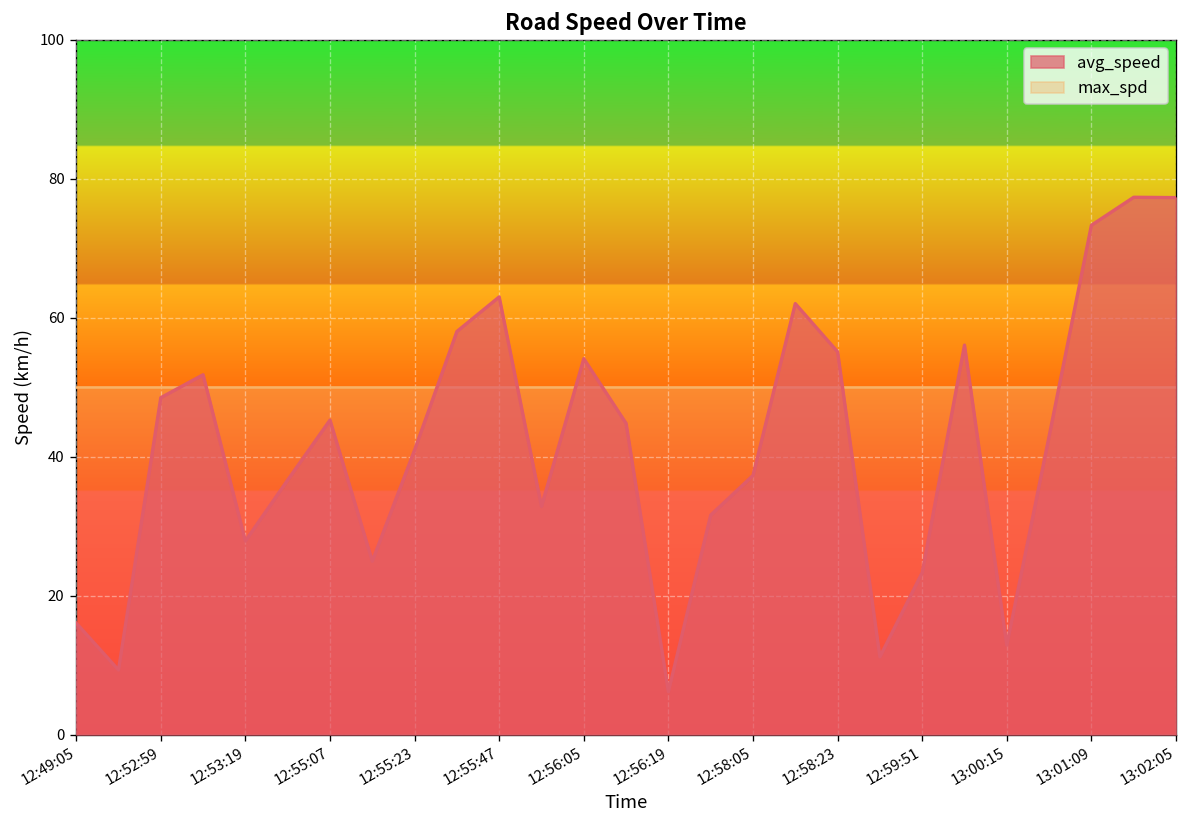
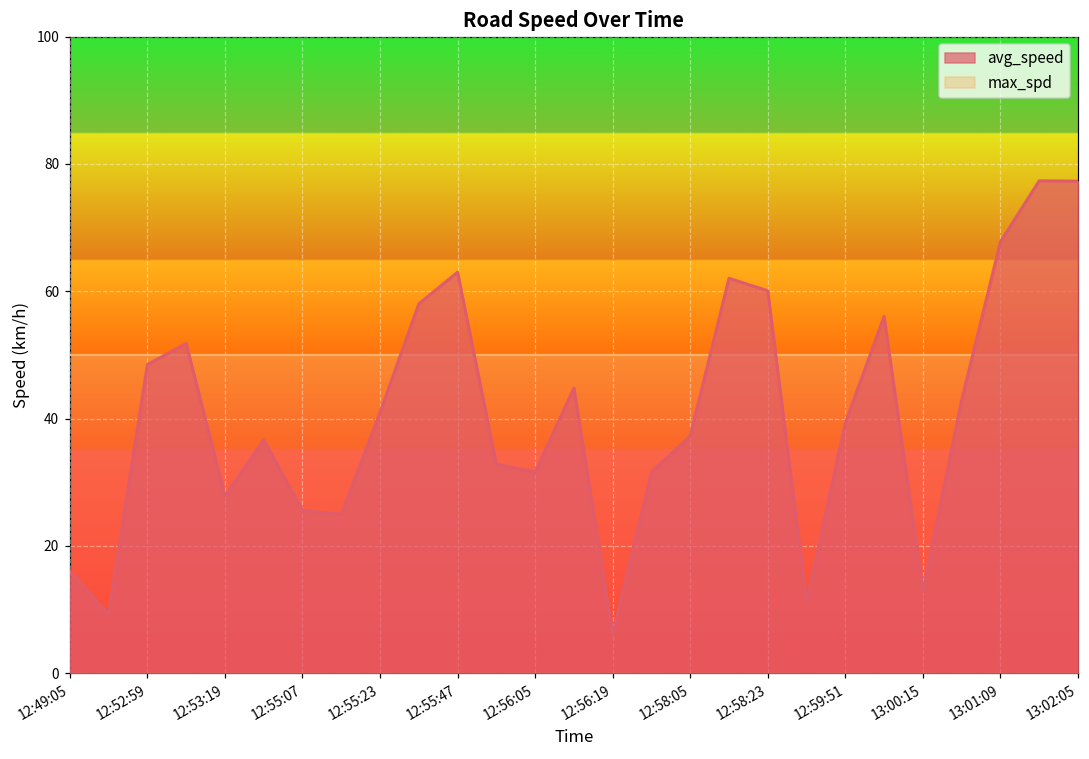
  {
    "max_spd": {
      "12:49:05": 50,
      "12:52:59": 50,
      "12:53:19": 50,
      "12:55:07": 50,
      "12:55:23": 50,
      "12:55:47": 50,
      "12:56:05": 50,
      "12:56:19": 50,
      "12:58:05": 50,
      "12:58:23": 50,
      "12:59:51": 50,
      "13:00:15": 50,
      "13:01:09": 50,
      "13:02:05": 50
    },
    "avg_speed": {
      "12:49:05": 16,
      "12:52:59": 48,
      "12:53:19": 28,
-     "12:55:07": 45,
+     "12:55:07": 26,
      "12:55:23": 41,
      "12:55:47": 63,
-     "12:56:05": 54,
+     "12:56:05": 32,
      "12:56:19": 6,
      "12:58:05": 37,
-     "12:58:23": 55,
-     "12:59:51": 23,
+     "12:58:23": 60,
+     "12:59:51": 39,
      "13:00:15": 13,
-     "13:01:09": 73,
+     "13:01:09": 68,
      "13:02:05": 77
    }
  }
